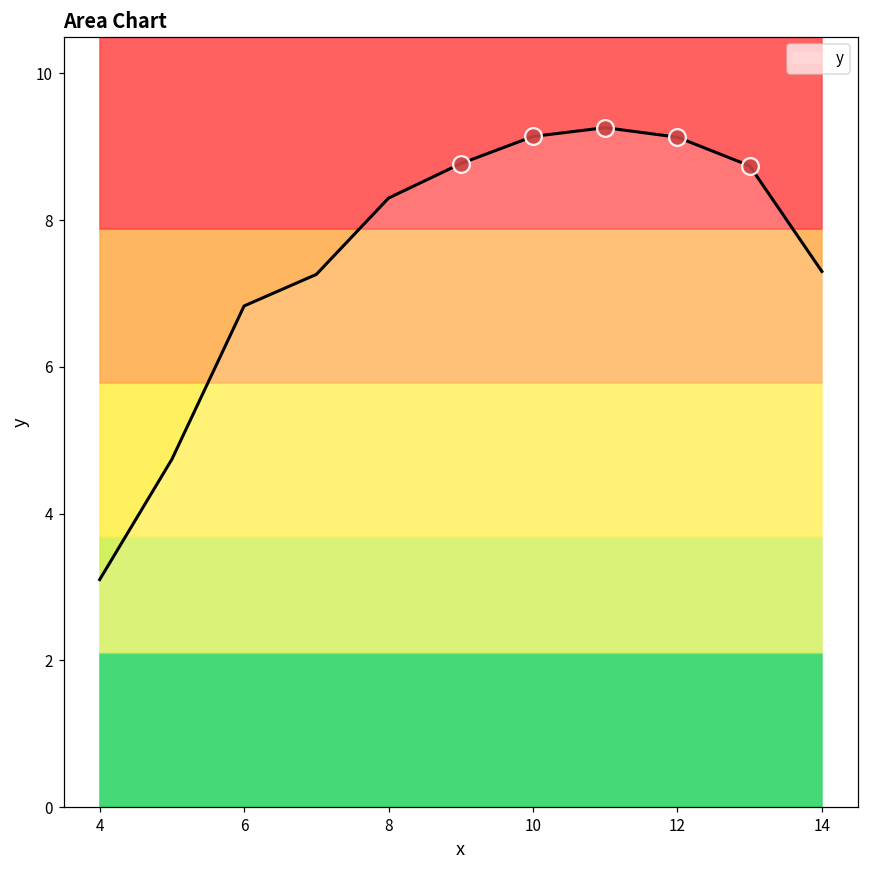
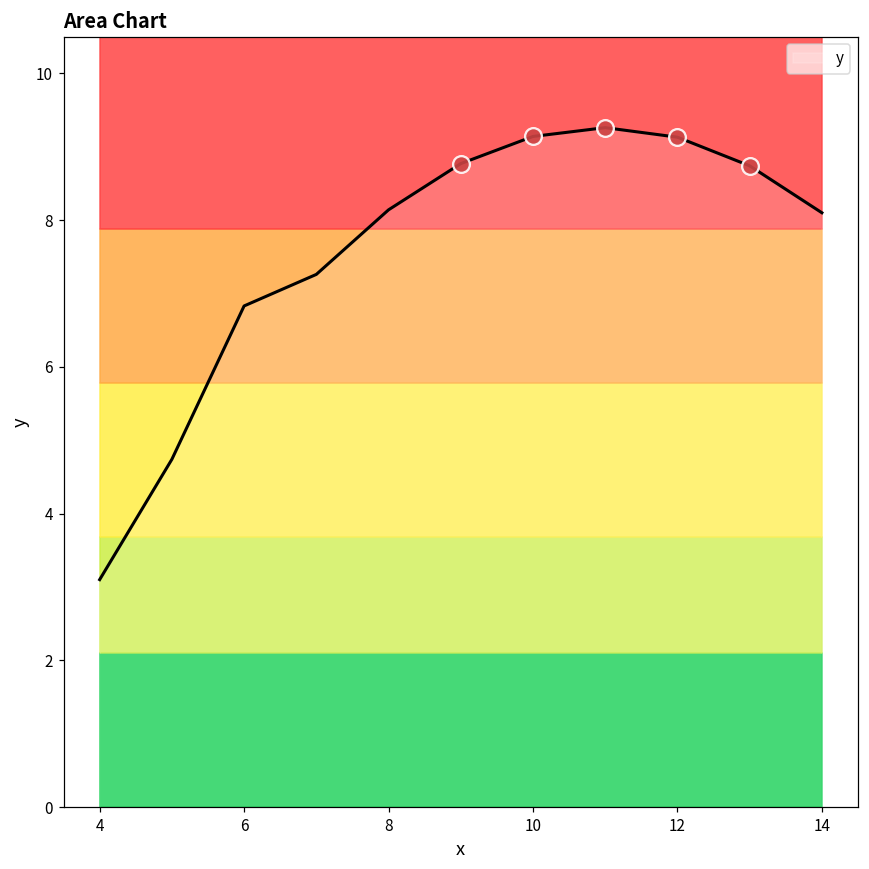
  {
    "y": {
      "4": 3.1,
      "6": 6.8,
-     "8": 8.3,
-     "14": 7.3
+     "8": 8.1,
+     "14": 8.1
    }
  }
